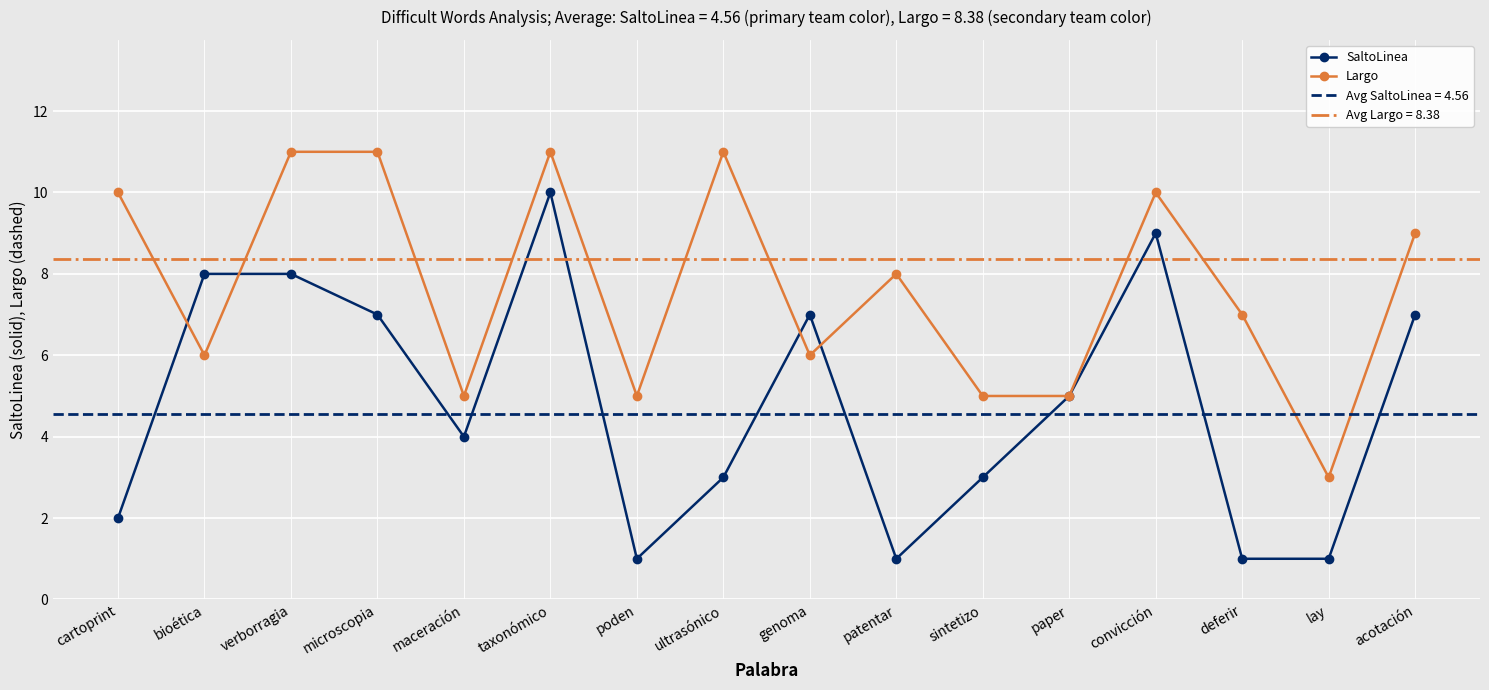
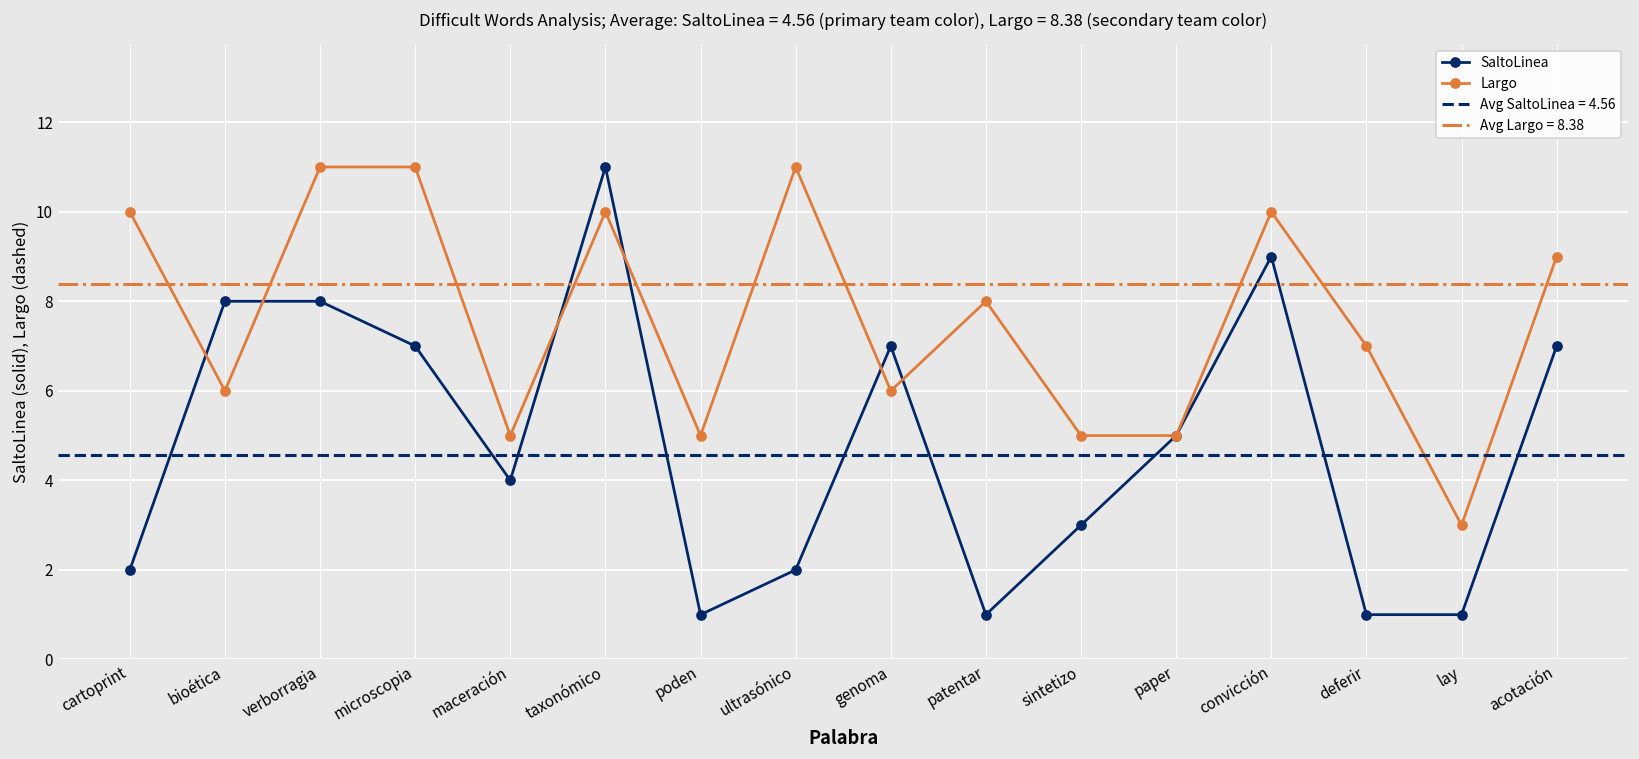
  {
    "SaltoLinea": {
      "cartoprint": 2,
      "bioética": 8,
      "verborragia": 8,
      "microscopia": 7,
      "maceración": 4,
-     "taxonómico": 10,
+     "taxonómico": 11,
      "poden": 1,
-     "ultrasónico": 3,
+     "ultrasónico": 2,
      "genoma": 7,
      "patentar": 1,
      "sintetizo": 3,
      "convicción": 9,
      "deferir": 1,
      "lay": 1,
      "acotación": 7
    },
    "Largo": {
      "cartoprint": 10,
      "bioética": 6,
      "verborragia": 11,
      "microscopia": 11,
      "maceración": 5,
-     "taxonómico": 11,
+     "taxonómico": 10,
      "poden": 5,
      "ultrasónico": 11,
      "genoma": 6,
      "patentar": 8,
      "sintetizo": 5,
      "convicción": 10,
      "deferir": 7,
      "lay": 3,
      "acotación": 9
    }
  }
